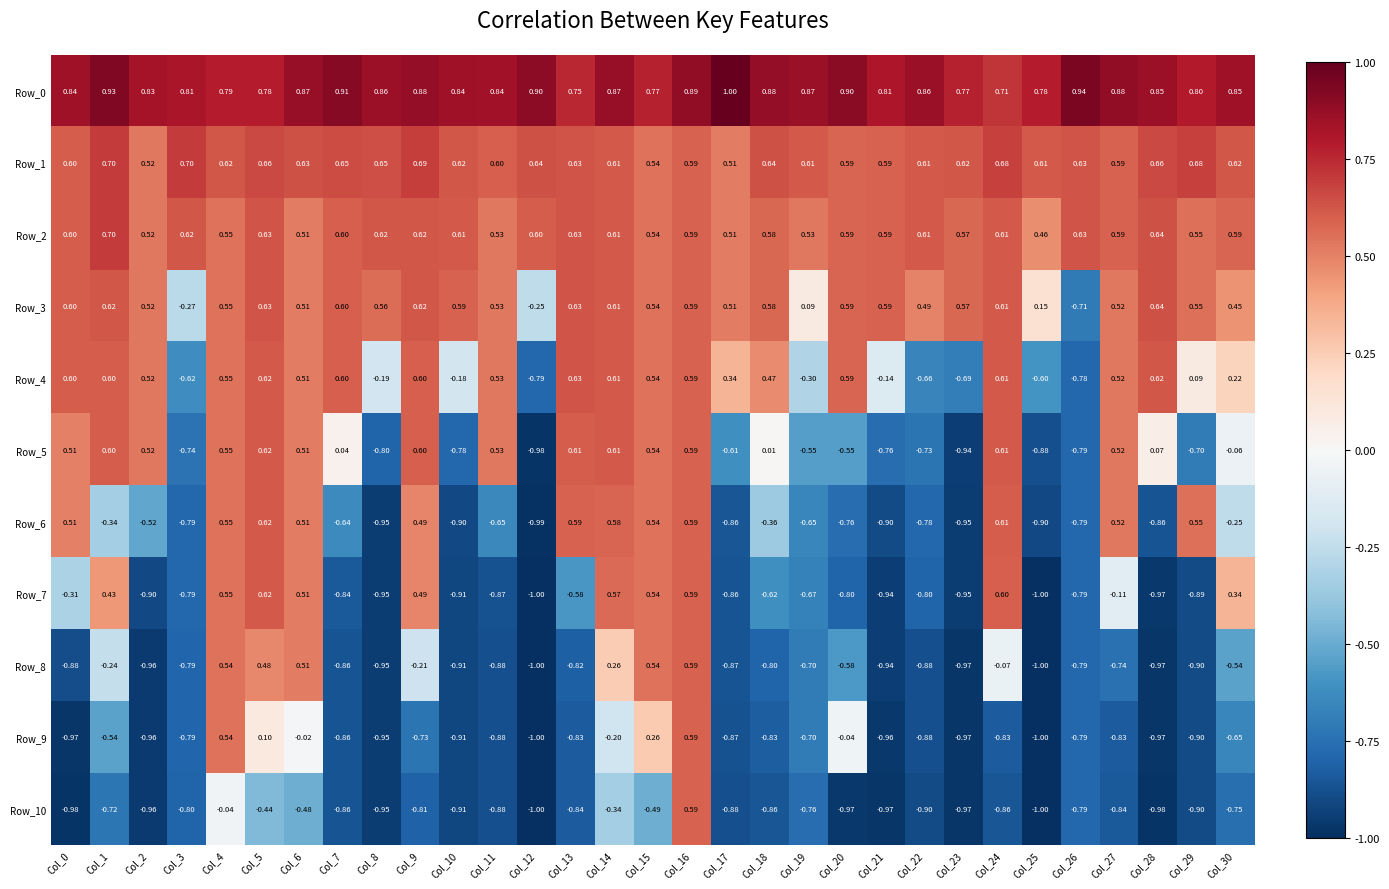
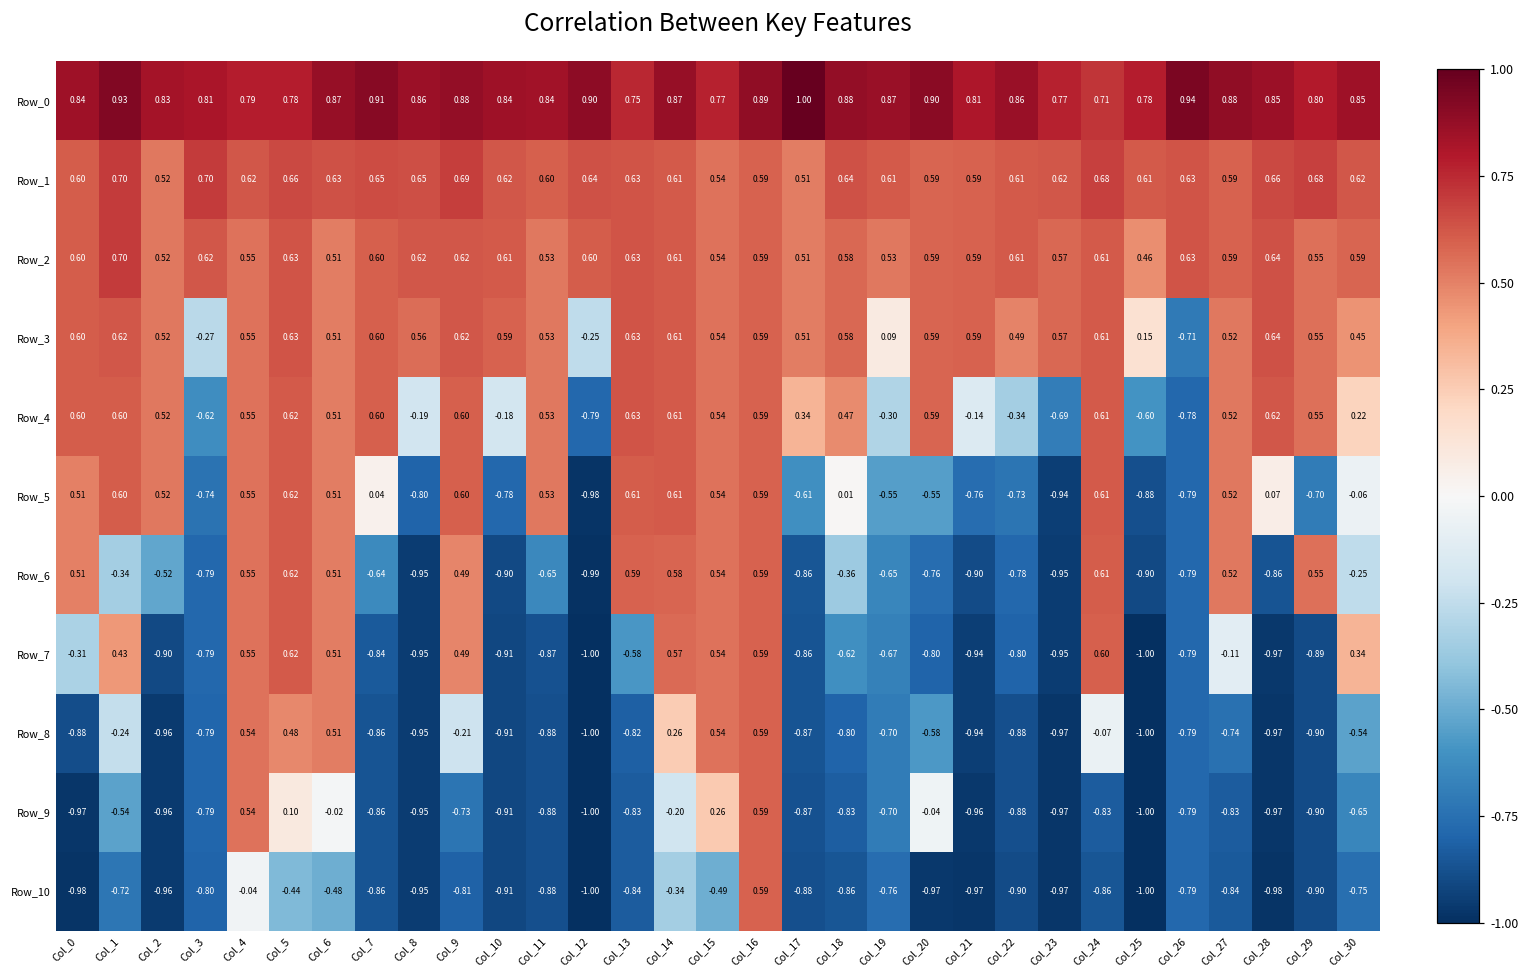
  {
    "Row_4": {
      "Col_0": 0.60,
      "Col_1": 0.60,
      "Col_2": 0.52,
      "Col_3": -0.62,
      "Col_4": 0.55,
      "Col_5": 0.62,
      "Col_6": 0.51,
      "Col_7": 0.60,
      "Col_8": -0.19,
      "Col_9": 0.60,
      "Col_10": -0.18,
      "Col_11": 0.53,
      "Col_12": -0.79,
      "Col_13": 0.63,
      "Col_14": 0.61,
      "Col_15": 0.54,
      "Col_16": 0.59,
      "Col_17": 0.34,
      "Col_18": 0.47,
      "Col_19": -0.30,
      "Col_20": 0.59,
      "Col_21": -0.14,
-     "Col_22": -0.66,
+     "Col_22": -0.34,
      "Col_23": -0.69,
      "Col_24": 0.61,
      "Col_25": -0.60,
      "Col_26": -0.78,
      "Col_27": 0.52,
      "Col_28": 0.62,
-     "Col_29": 0.09,
+     "Col_29": 0.55,
      "Col_30": 0.22
    }
  }
